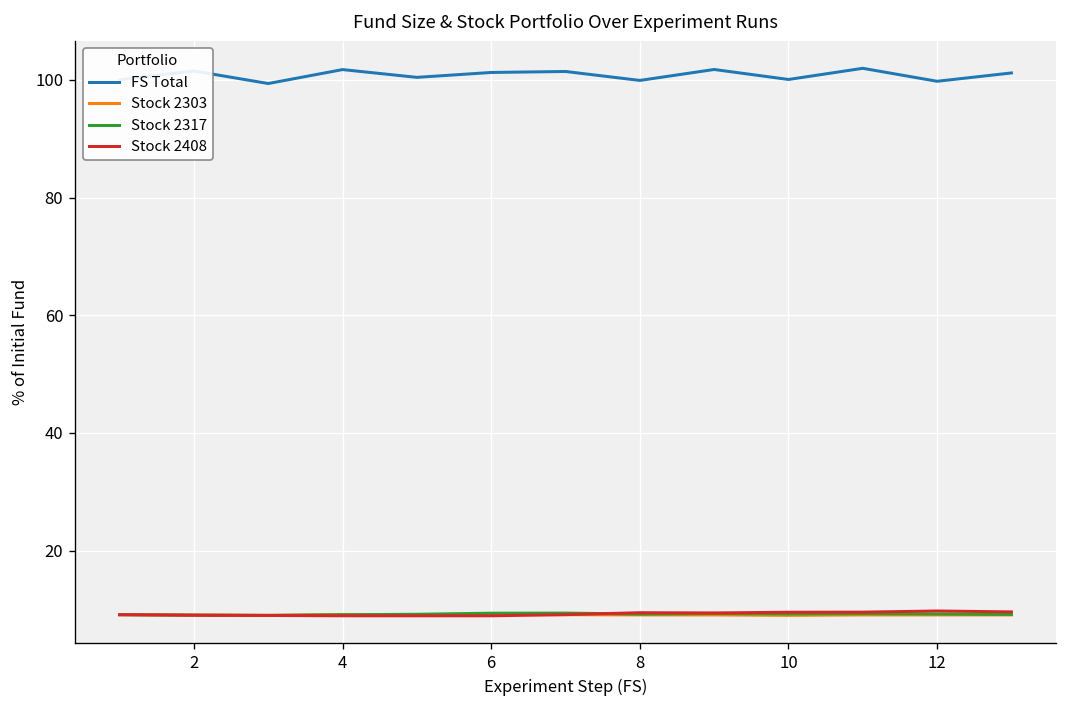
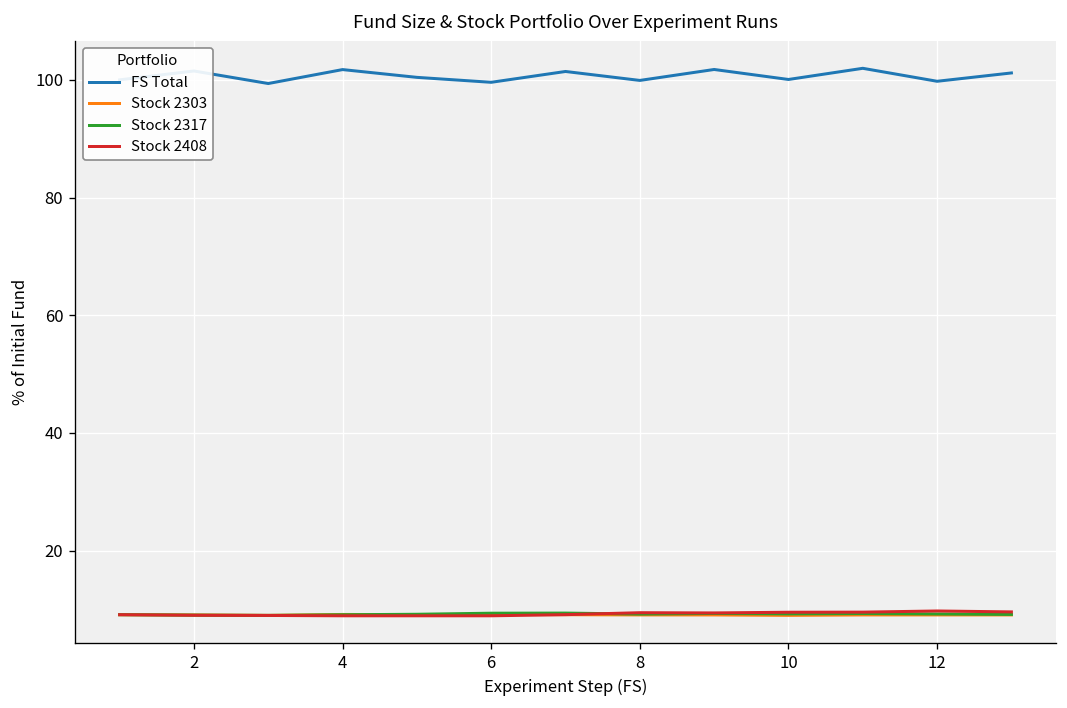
  {
    "FS Total": {
      "4": 102,
-     "6": 101,
+     "6": 100,
      "8": 100,
      "10": 100,
      "12": 100
    }
  }
